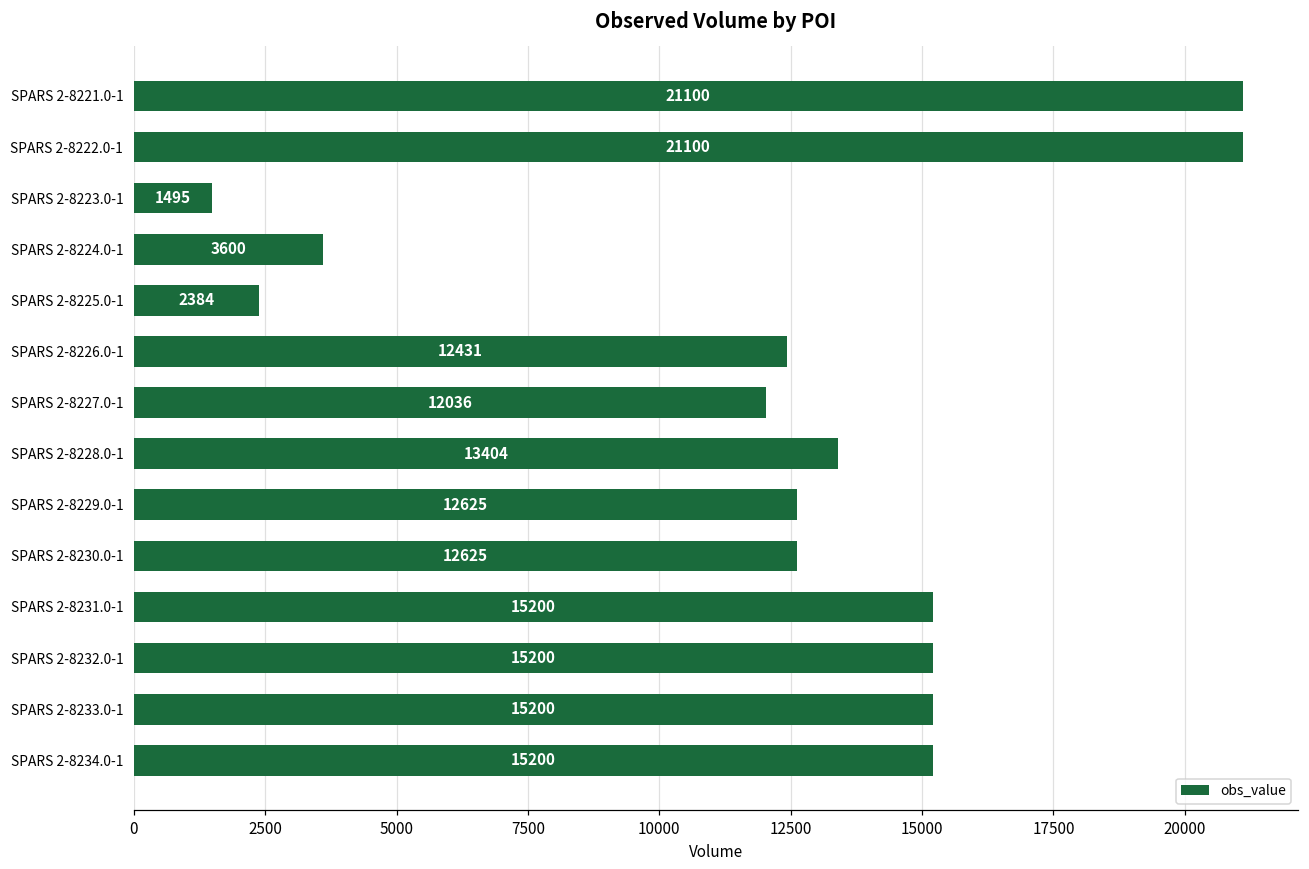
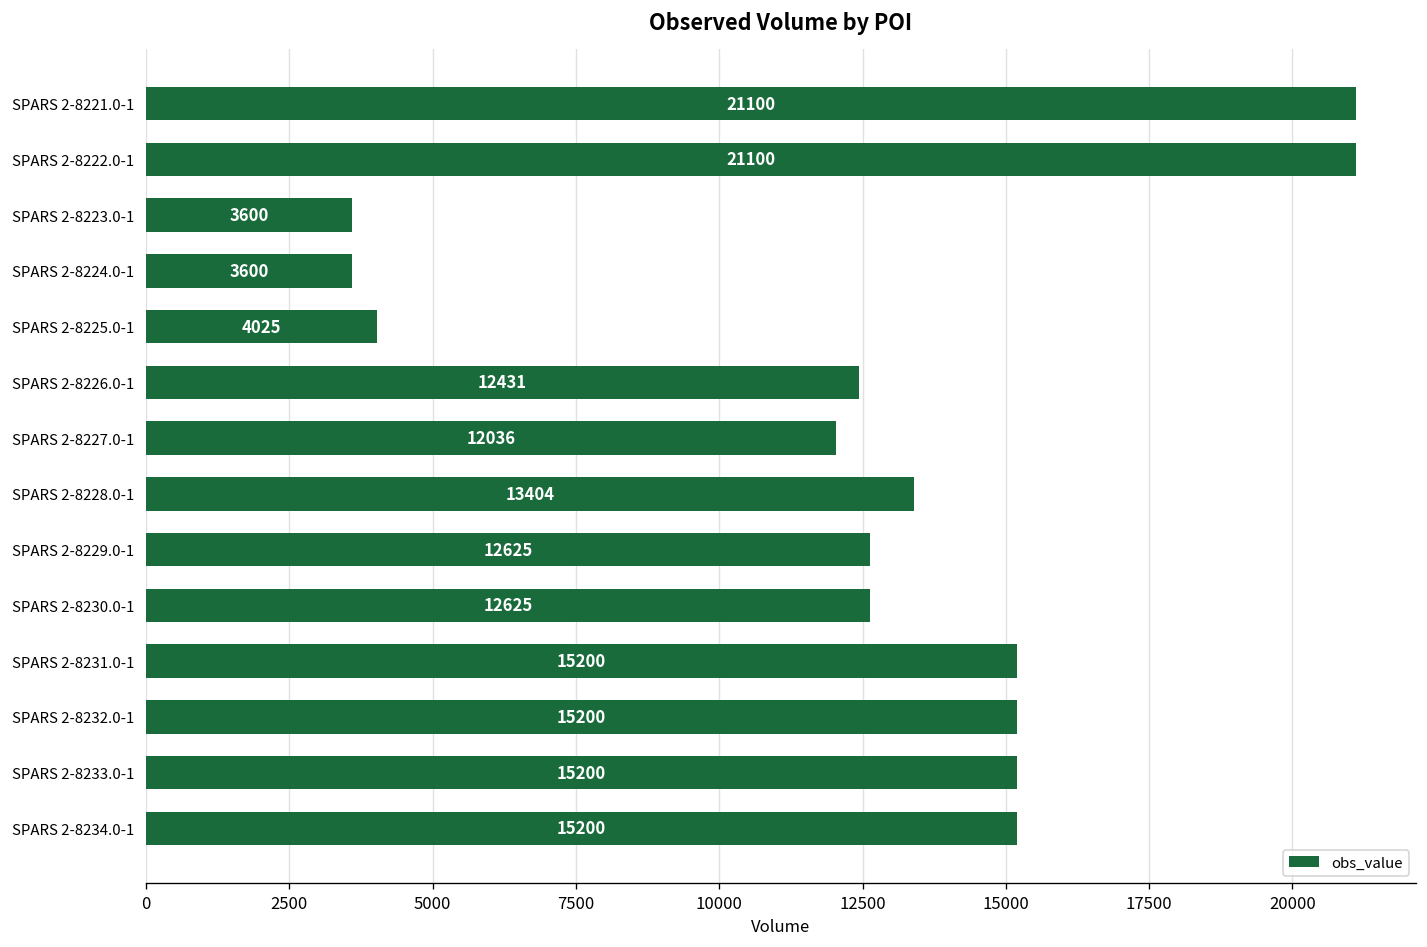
  {
    "SPARS 2-8221.0-1": 21100,
    "SPARS 2-8222.0-1": 21100,
-   "SPARS 2-8223.0-1": 1495,
+   "SPARS 2-8223.0-1": 3600,
    "SPARS 2-8224.0-1": 3600,
-   "SPARS 2-8225.0-1": 2384,
+   "SPARS 2-8225.0-1": 4025,
    "SPARS 2-8226.0-1": 12431,
    "SPARS 2-8227.0-1": 12036,
    "SPARS 2-8228.0-1": 13404,
    "SPARS 2-8229.0-1": 12625,
    "SPARS 2-8230.0-1": 12625,
    "SPARS 2-8231.0-1": 15200,
    "SPARS 2-8232.0-1": 15200,
    "SPARS 2-8233.0-1": 15200,
    "SPARS 2-8234.0-1": 15200
  }
